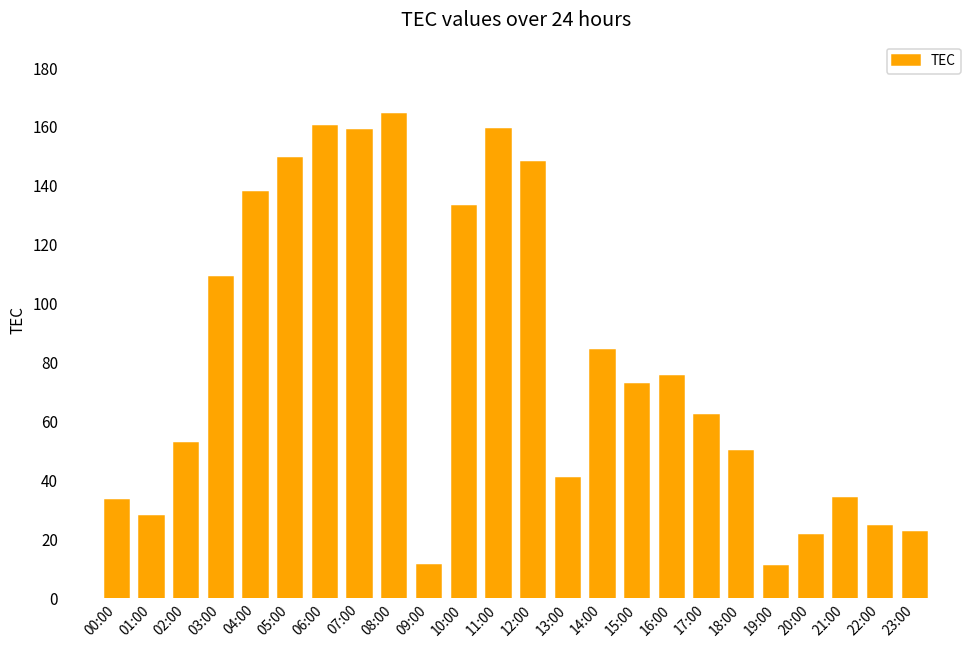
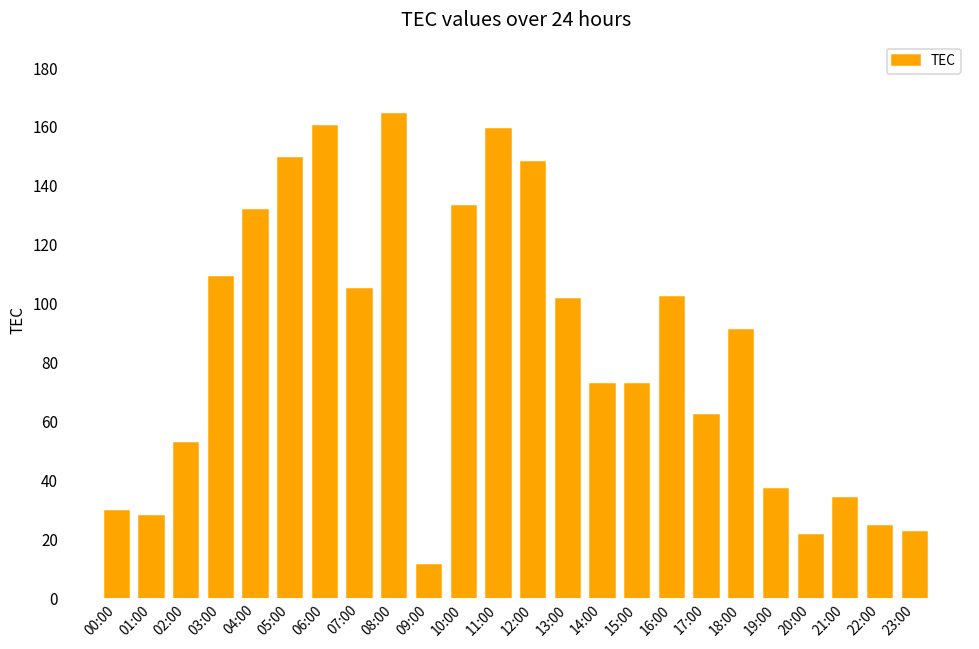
  {
-   "00:00": 33,
+   "00:00": 30,
    "01:00": 28,
    "02:00": 53,
    "03:00": 109,
-   "04:00": 138,
+   "04:00": 132,
    "05:00": 149,
    "06:00": 160,
-   "07:00": 159,
+   "07:00": 105,
    "08:00": 164,
    "09:00": 11,
    "10:00": 133,
    "11:00": 159,
    "12:00": 148,
-   "13:00": 41,
-   "14:00": 84,
+   "13:00": 102,
+   "14:00": 73,
    "15:00": 73,
-   "16:00": 76,
+   "16:00": 102,
    "17:00": 62,
-   "18:00": 50,
-   "19:00": 11,
+   "18:00": 91,
+   "19:00": 37,
    "20:00": 21,
    "21:00": 34,
    "22:00": 25,
    "23:00": 22
  }
